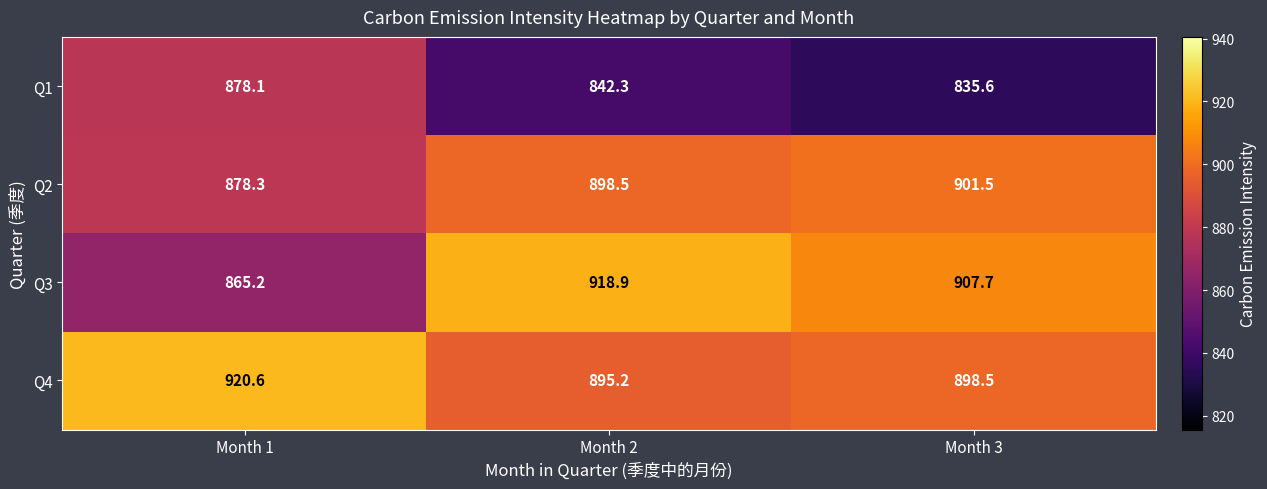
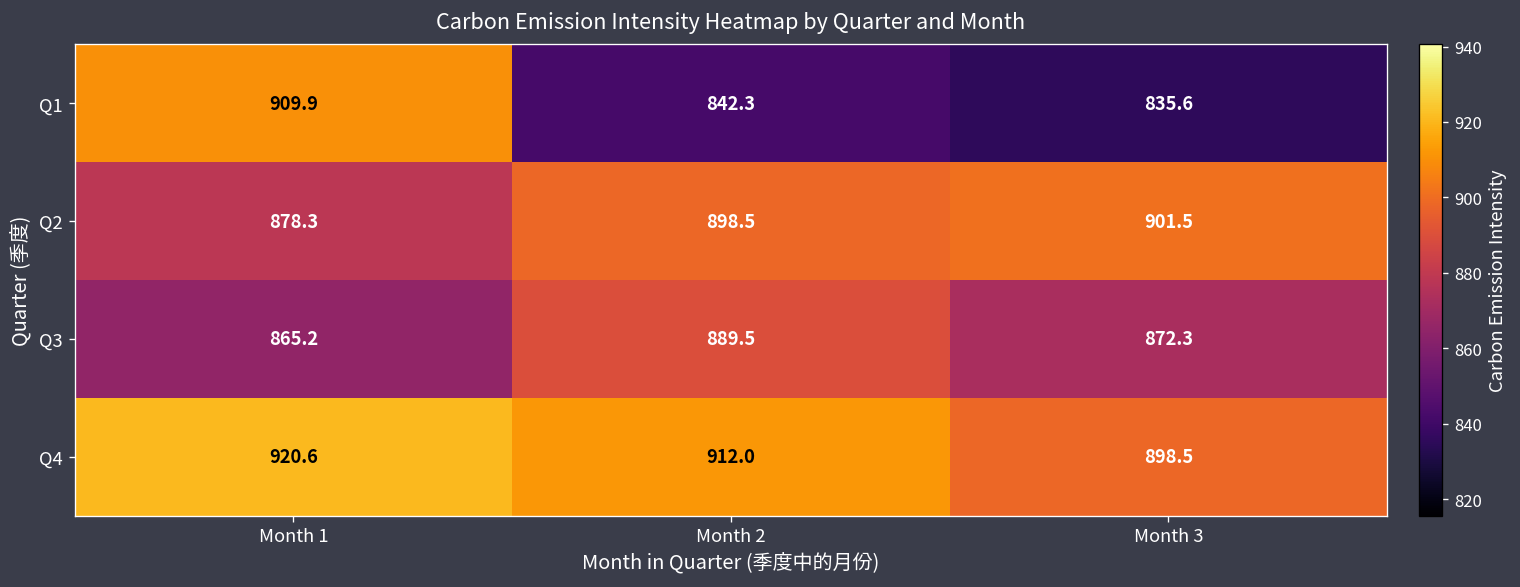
  {
    "Q1": {
-     "Month 1": 878.1,
+     "Month 1": 909.9,
      "Month 2": 842.3,
      "Month 3": 835.6
    },
    "Q2": {
      "Month 1": 878.3,
      "Month 2": 898.5,
      "Month 3": 901.5
    },
    "Q3": {
      "Month 1": 865.2,
-     "Month 2": 918.9,
-     "Month 3": 907.7
+     "Month 2": 889.5,
+     "Month 3": 872.3
    },
    "Q4": {
      "Month 1": 920.6,
-     "Month 2": 895.2,
+     "Month 2": 912.0,
      "Month 3": 898.5
    }
  }
